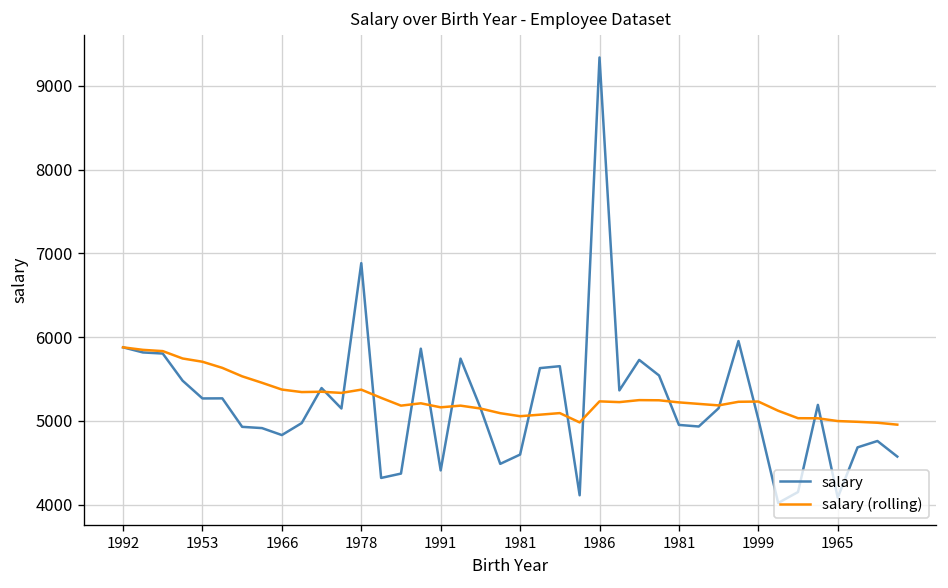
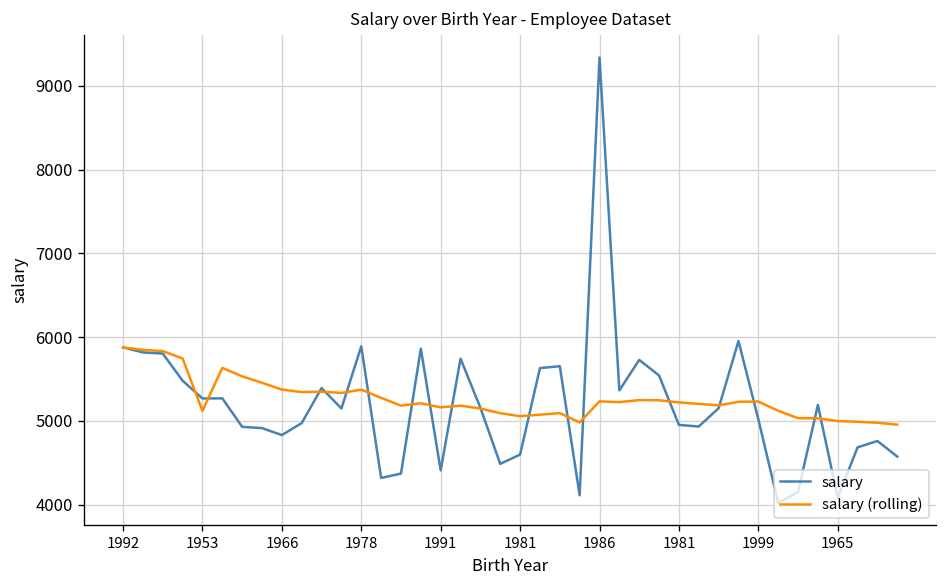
  {
    "salary": {
      "1953": 5300,
      "1966": 4800,
-     "1978": 6900,
+     "1978": 5900,
      "1991": 4400,
      "1999": 5000
    },
    "salary (rolling)": {
-     "1953": 5700,
+     "1953": 5100,
      "1966": 5400,
      "1978": 5400,
      "1991": 5200,
      "1999": 5200
    }
  }
